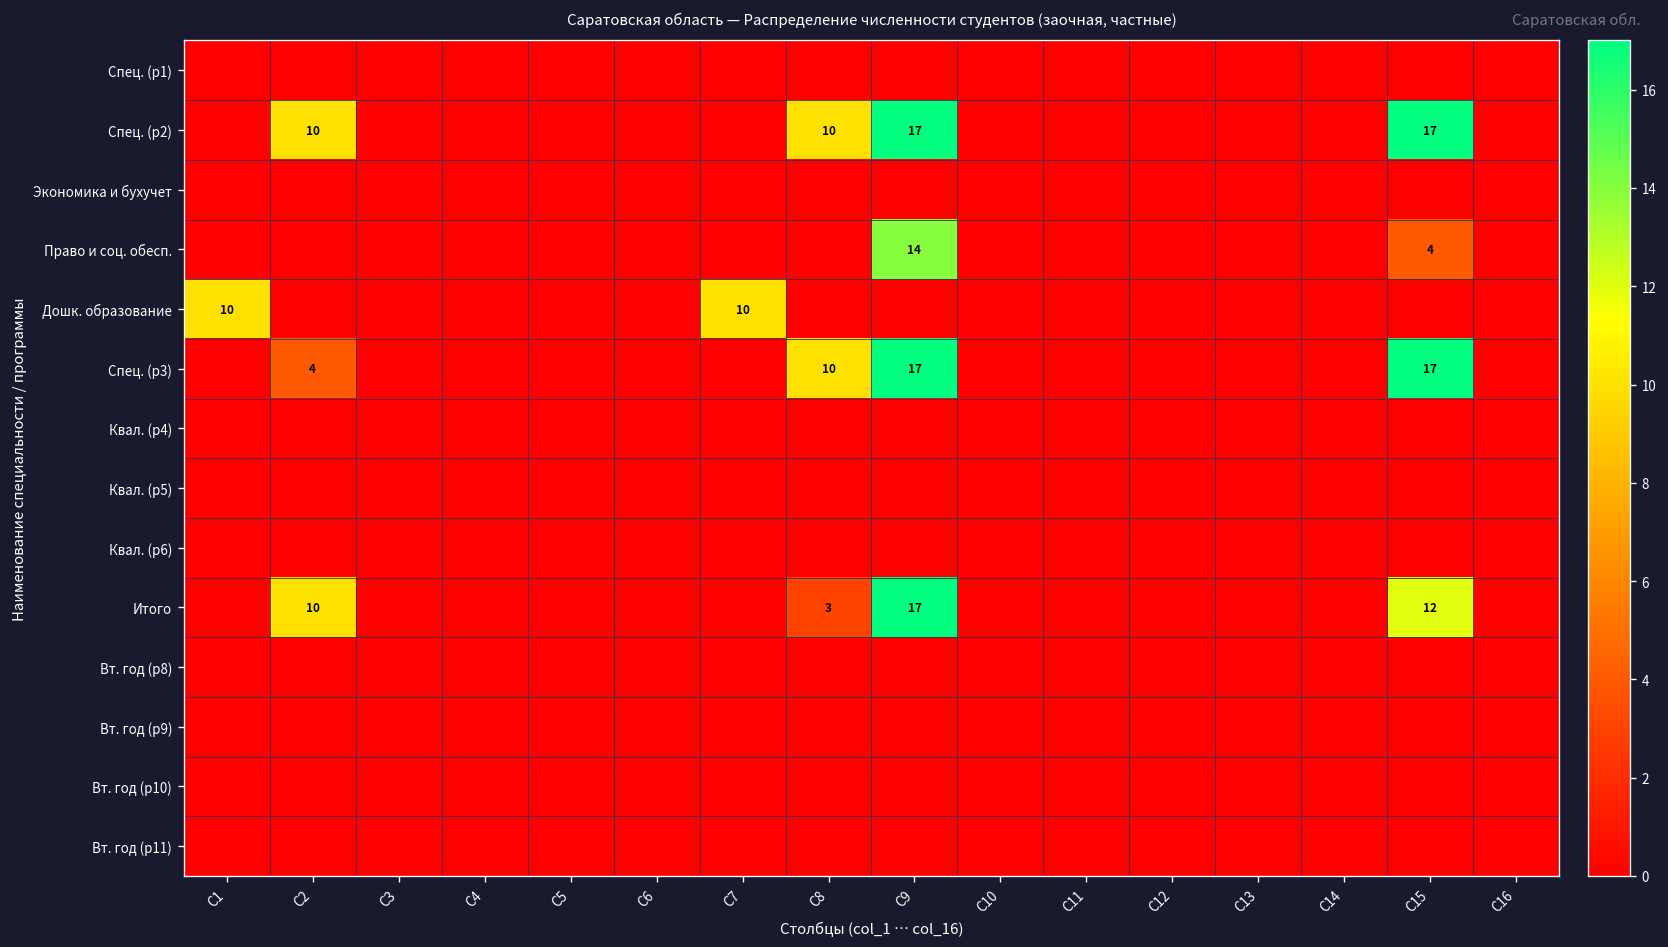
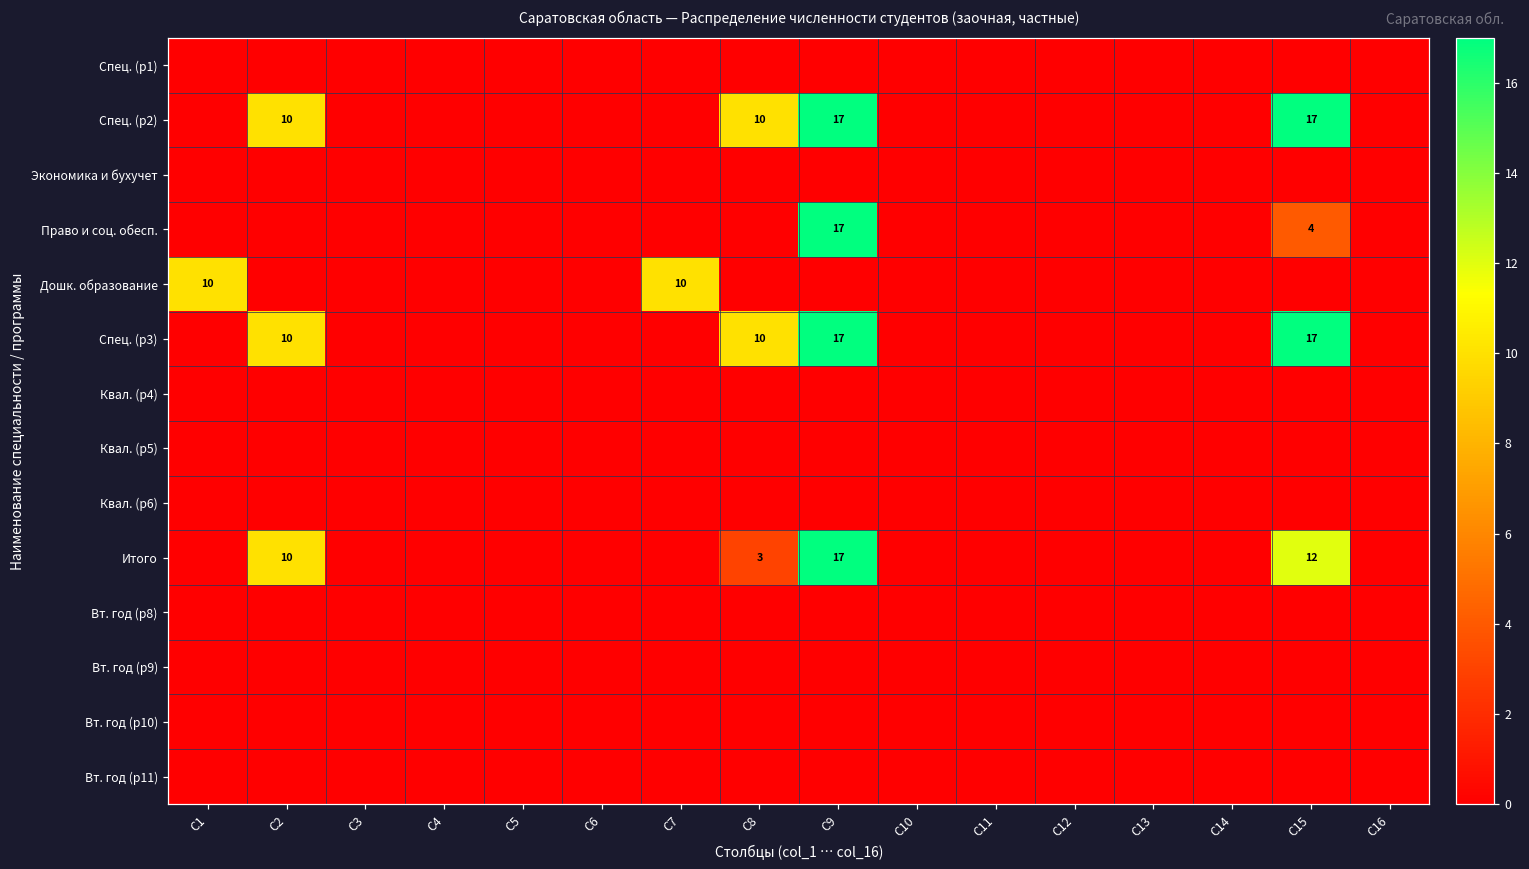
  {
    "Спец. (р2)": {
      "C2": 10,
      "C8": 10,
      "C9": 17,
      "C15": 17
    },
    "Право и соц. обесп.": {
-     "C9": 14,
+     "C9": 17,
      "C15": 4
    },
    "Дошк. образование": {
      "C1": 10,
      "C7": 10
    },
    "Спец. (р3)": {
-     "C2": 4,
+     "C2": 10,
      "C8": 10,
      "C9": 17,
      "C15": 17
    },
    "Итого": {
      "C2": 10,
      "C8": 3,
      "C9": 17,
      "C15": 12
    }
  }
